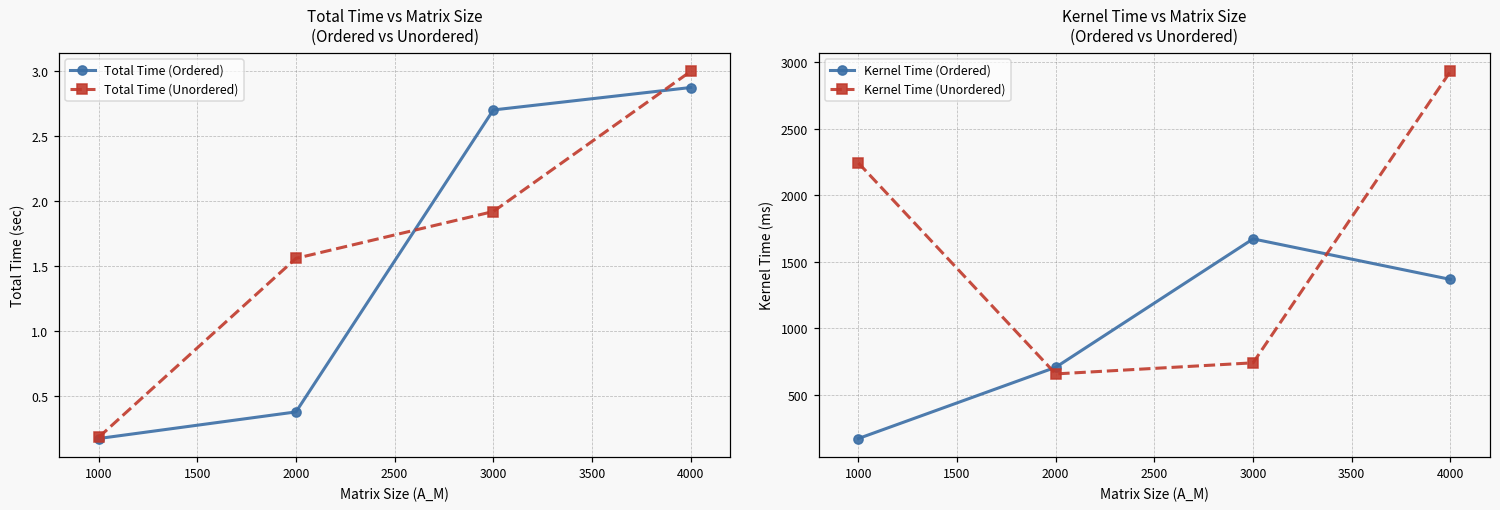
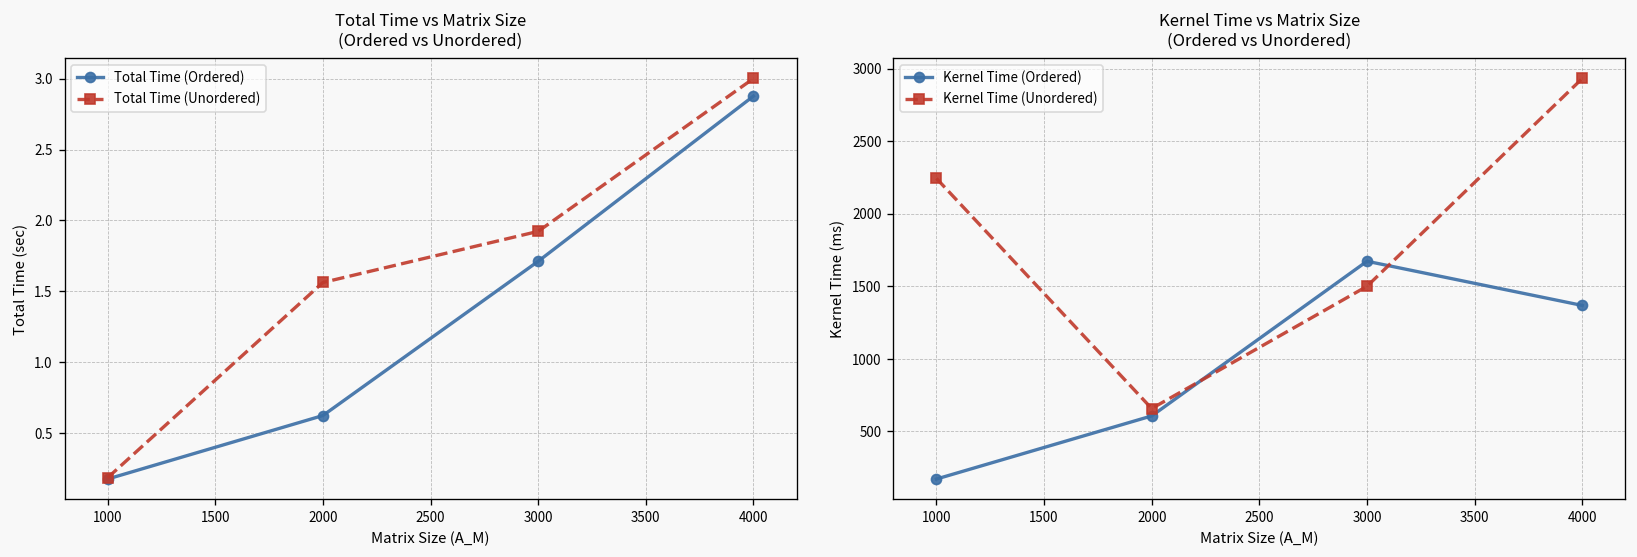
  {
    "Total Time vs Matrix Size (Ordered vs Unordered)": {
      "Total Time (Ordered)": {
-       "2000": 0.38,
-       "3000": 2.70,
+       "2000": 0.62,
+       "3000": 1.71,
        "4000": 2.88
      },
      "Total Time (Unordered)": {
        "2000": 1.56,
        "3000": 1.92,
        "4000": 3.00
      }
    },
    "Kernel Time vs Matrix Size (Ordered vs Unordered)": {
      "Kernel Time (Ordered)": {
        "1000": 170,
-       "2000": 710,
+       "2000": 610,
        "3000": 1670,
        "4000": 1370
      },
      "Kernel Time (Unordered)": {
        "1000": 2240,
        "2000": 660,
-       "3000": 740,
+       "3000": 1500,
        "4000": 2930
      }
    }
  }
